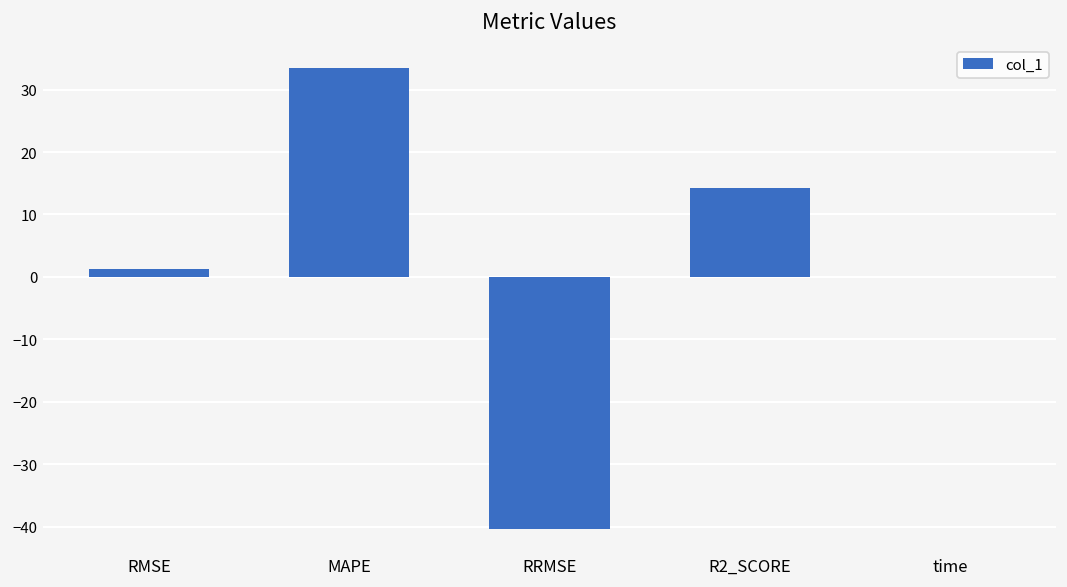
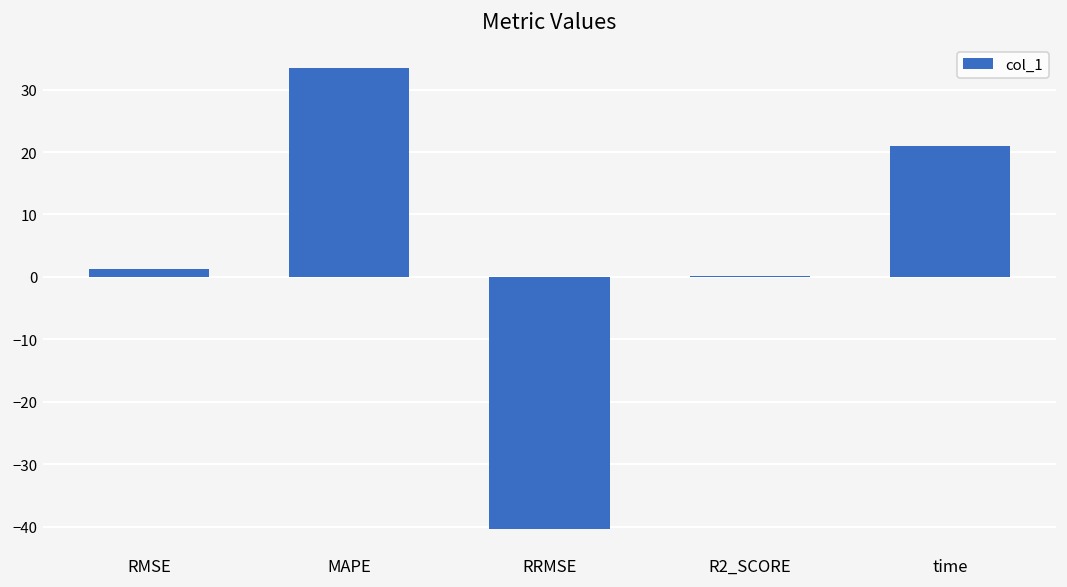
  {
    "RMSE": 1,
    "MAPE": 34,
    "RRMSE": -40,
-   "R2_SCORE": 14,
-   "time": 0
+   "R2_SCORE": 0,
+   "time": 21
  }
